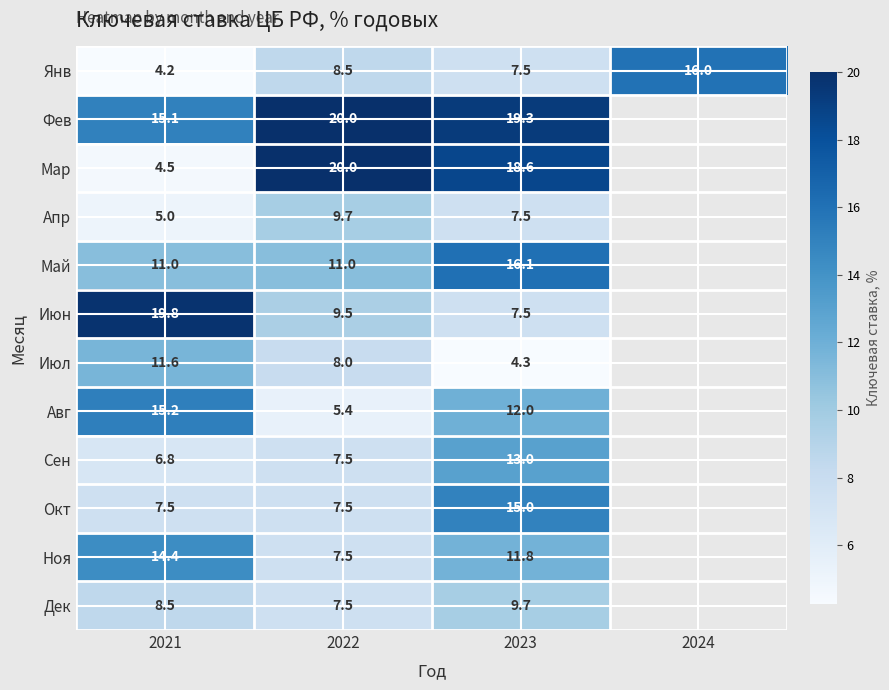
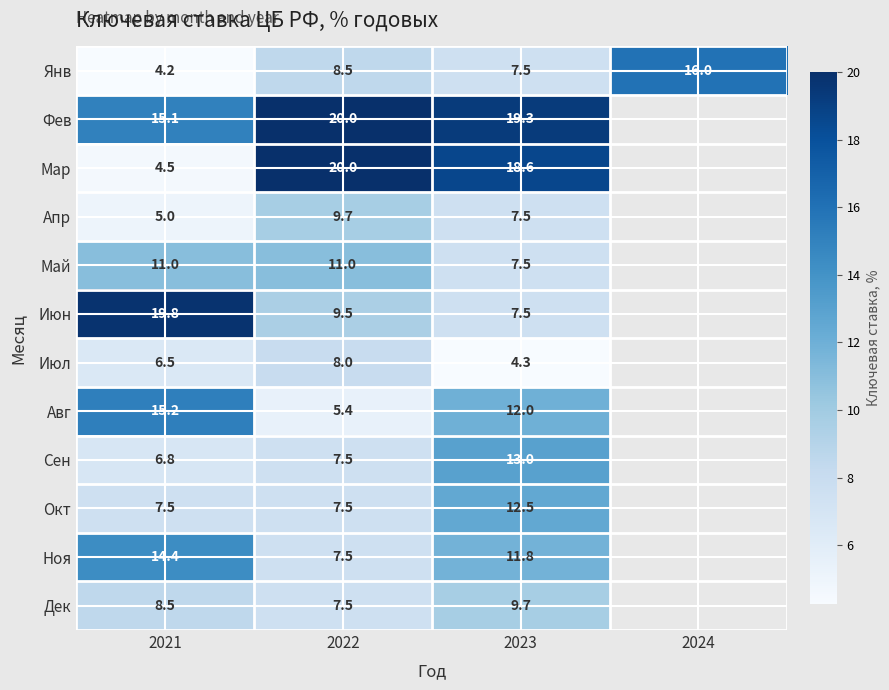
  {
    "Янв": {
      "2021": 4.2,
      "2022": 8.5,
      "2023": 7.5,
      "2024": 16.0
    },
    "Фев": {
      "2021": 15.1,
      "2022": 20.0,
      "2023": 19.3
    },
    "Мар": {
      "2021": 4.5,
      "2022": 20.0,
      "2023": 18.6
    },
    "Апр": {
      "2021": 5.0,
      "2022": 9.7,
      "2023": 7.5
    },
    "Май": {
      "2021": 11.0,
      "2022": 11.0,
-     "2023": 16.1
+     "2023": 7.5
    },
    "Июн": {
      "2021": 19.8,
      "2022": 9.5,
      "2023": 7.5
    },
    "Июл": {
-     "2021": 11.6,
+     "2021": 6.5,
      "2022": 8.0,
      "2023": 4.3
    },
    "Авг": {
      "2021": 15.2,
      "2022": 5.4,
      "2023": 12.0
    },
    "Сен": {
      "2021": 6.8,
      "2022": 7.5,
      "2023": 13.0
    },
    "Окт": {
      "2021": 7.5,
      "2022": 7.5,
-     "2023": 15.0
+     "2023": 12.5
    },
    "Ноя": {
      "2021": 14.4,
      "2022": 7.5,
      "2023": 11.8
    },
    "Дек": {
      "2021": 8.5,
      "2022": 7.5,
      "2023": 9.7
    }
  }
